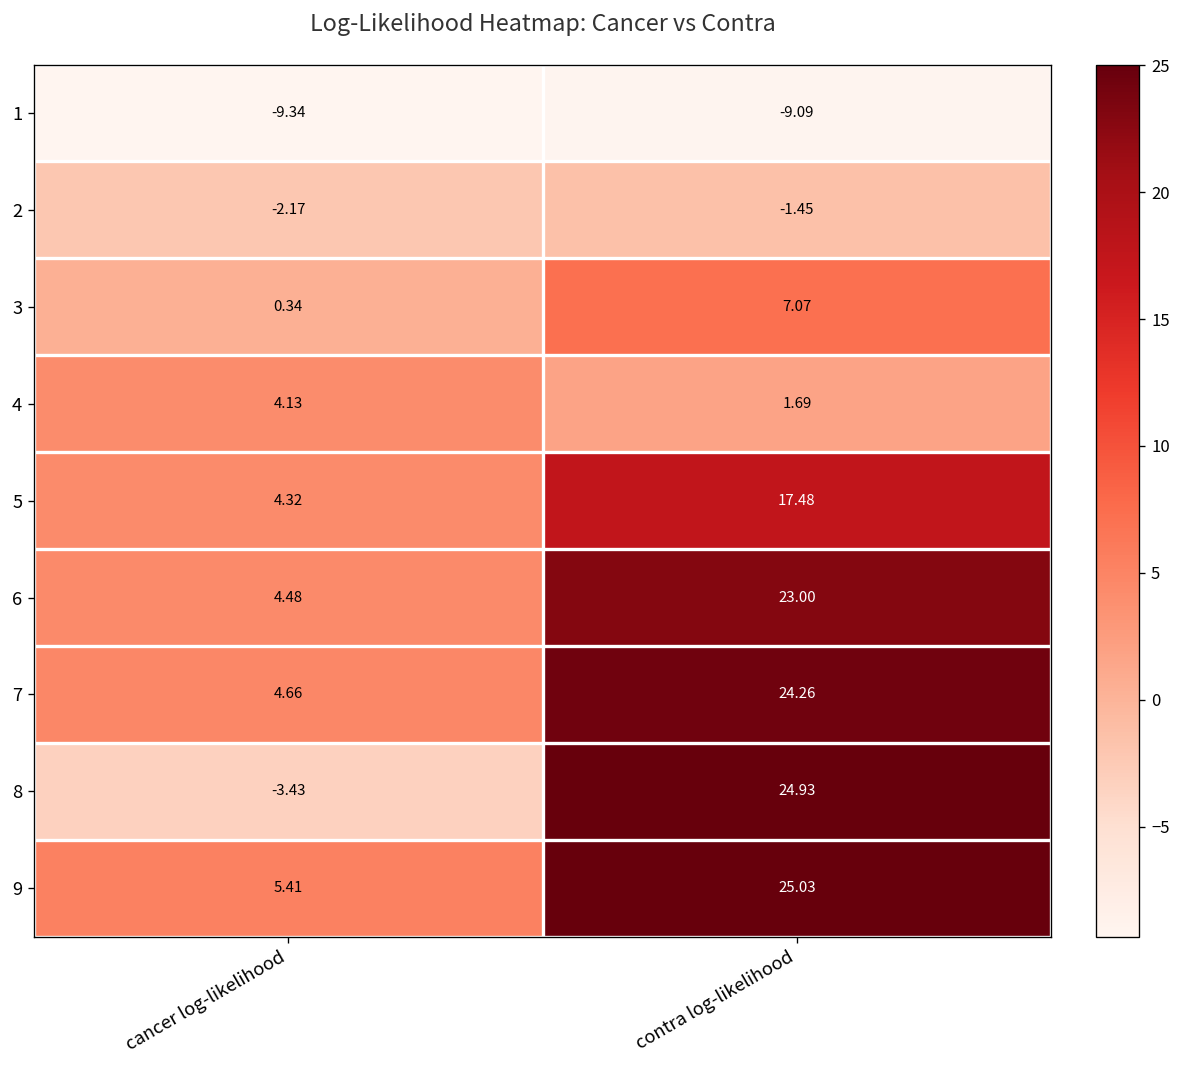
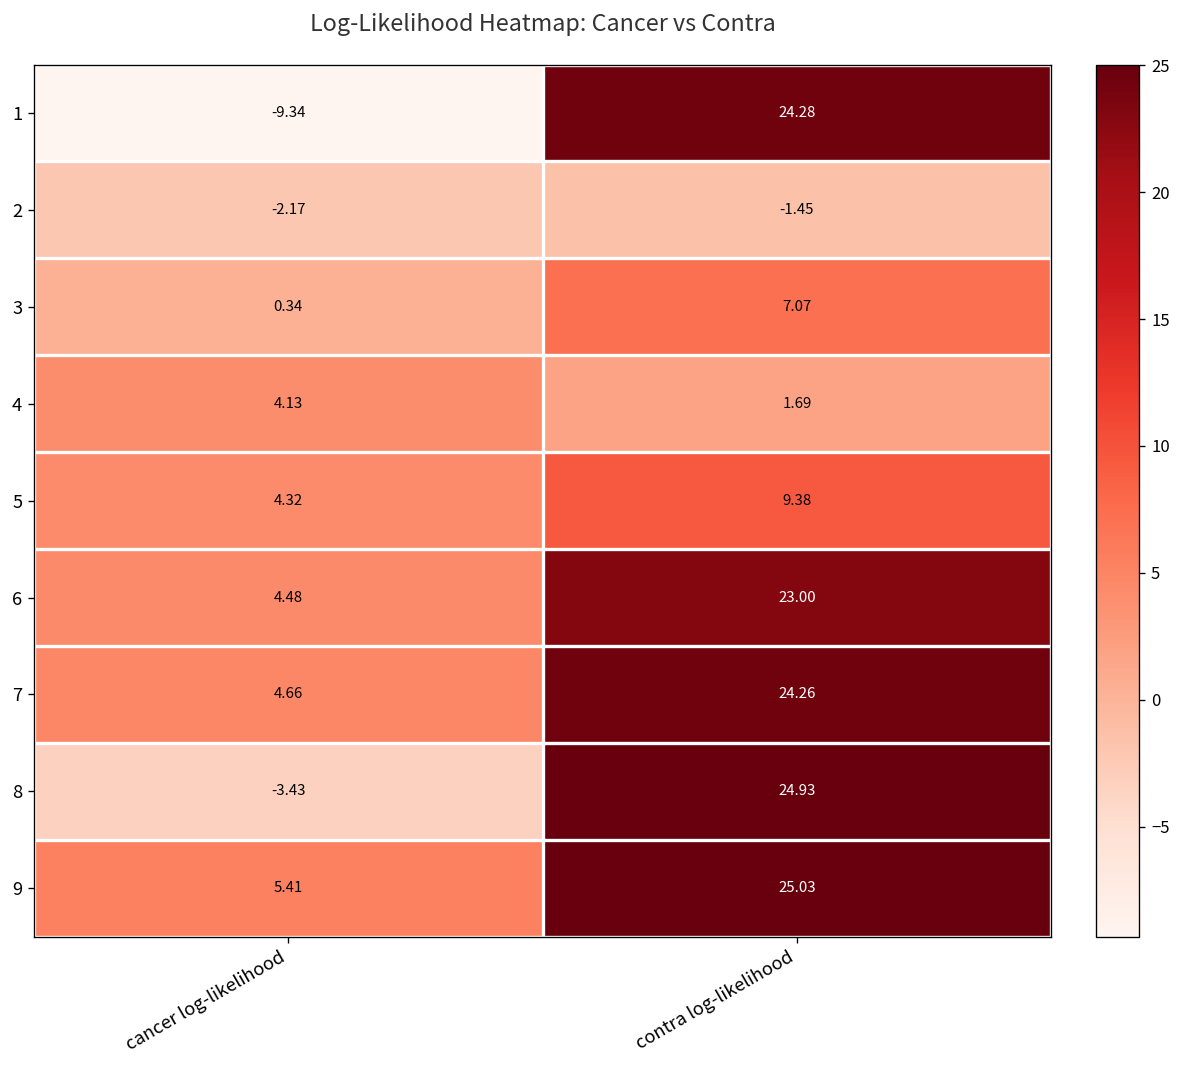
  {
    "1": {
      "cancer log-likelihood": -9.34,
-     "contra log-likelihood": -9.09
+     "contra log-likelihood": 24.28
    },
    "2": {
      "cancer log-likelihood": -2.17,
      "contra log-likelihood": -1.45
    },
    "3": {
      "cancer log-likelihood": 0.34,
      "contra log-likelihood": 7.07
    },
    "4": {
      "cancer log-likelihood": 4.13,
      "contra log-likelihood": 1.69
    },
    "5": {
      "cancer log-likelihood": 4.32,
-     "contra log-likelihood": 17.48
+     "contra log-likelihood": 9.38
    },
    "6": {
      "cancer log-likelihood": 4.48,
      "contra log-likelihood": 23.00
    },
    "7": {
      "cancer log-likelihood": 4.66,
      "contra log-likelihood": 24.26
    },
    "8": {
      "cancer log-likelihood": -3.43,
      "contra log-likelihood": 24.93
    },
    "9": {
      "cancer log-likelihood": 5.41,
      "contra log-likelihood": 25.03
    }
  }
